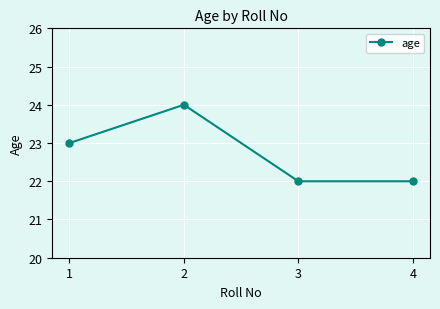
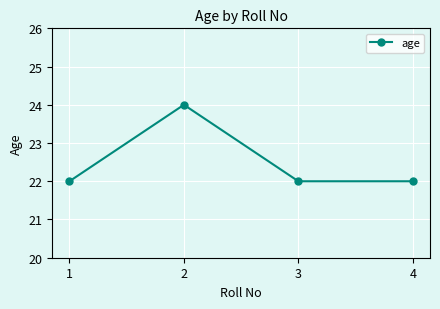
  {
-   "1": 23,
+   "1": 22,
    "2": 24,
    "3": 22,
    "4": 22
  }
